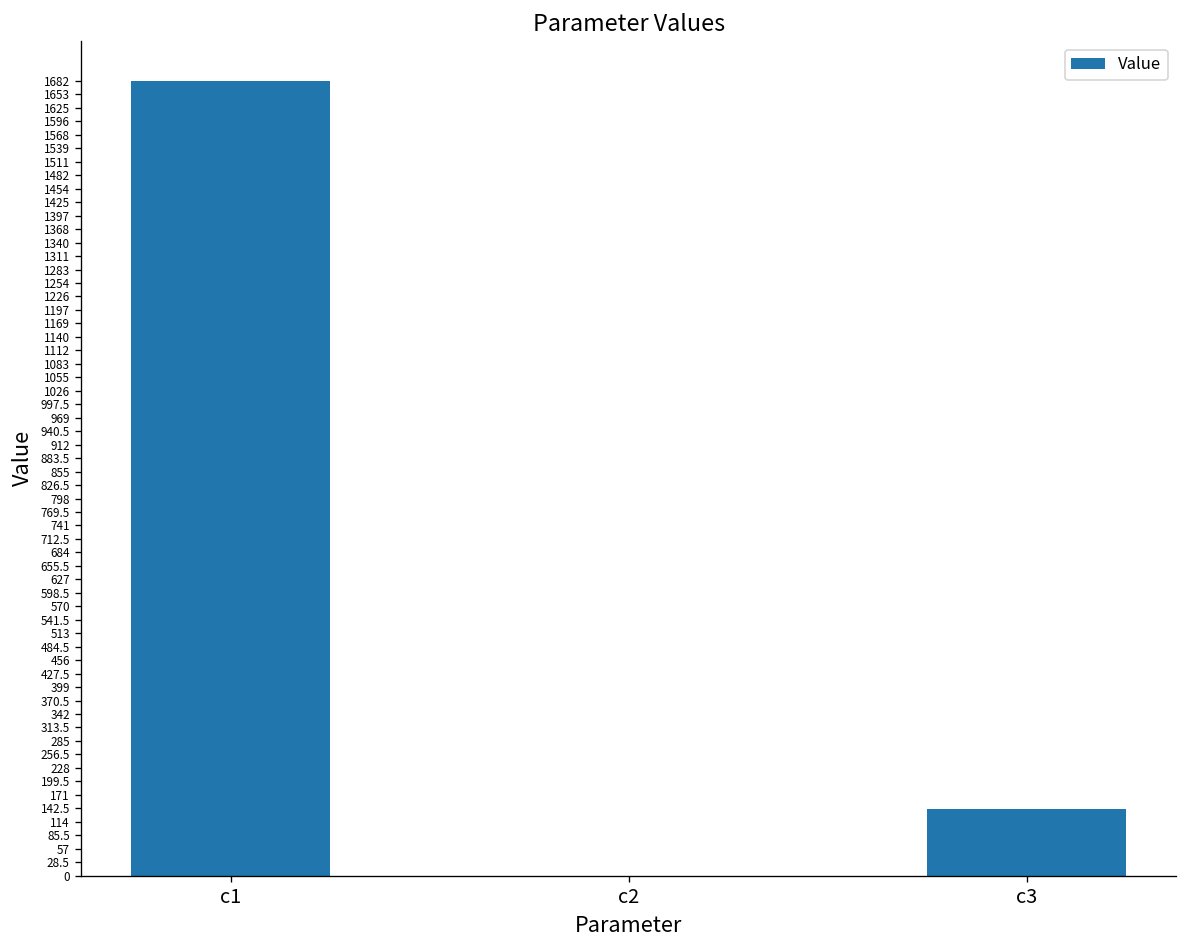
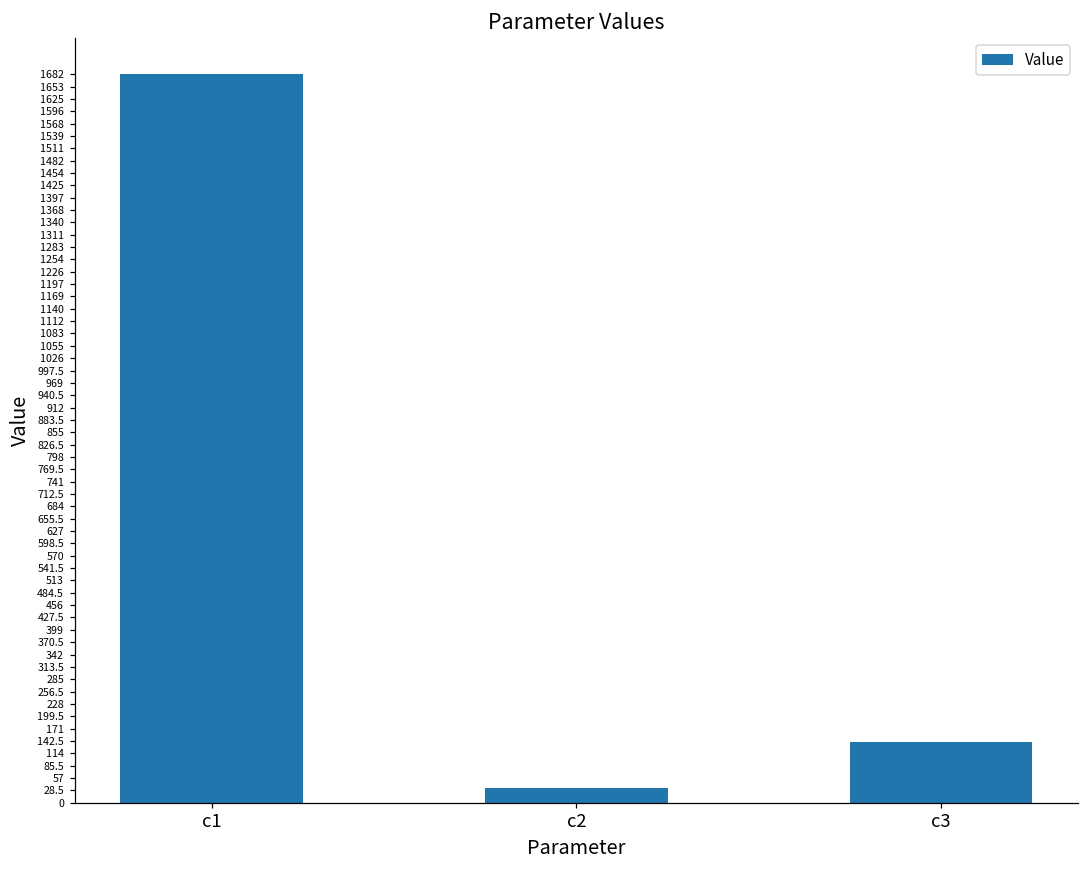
  {
    "c1": 1680,
-   "c2": 0,
+   "c2": 30,
    "c3": 140
  }
